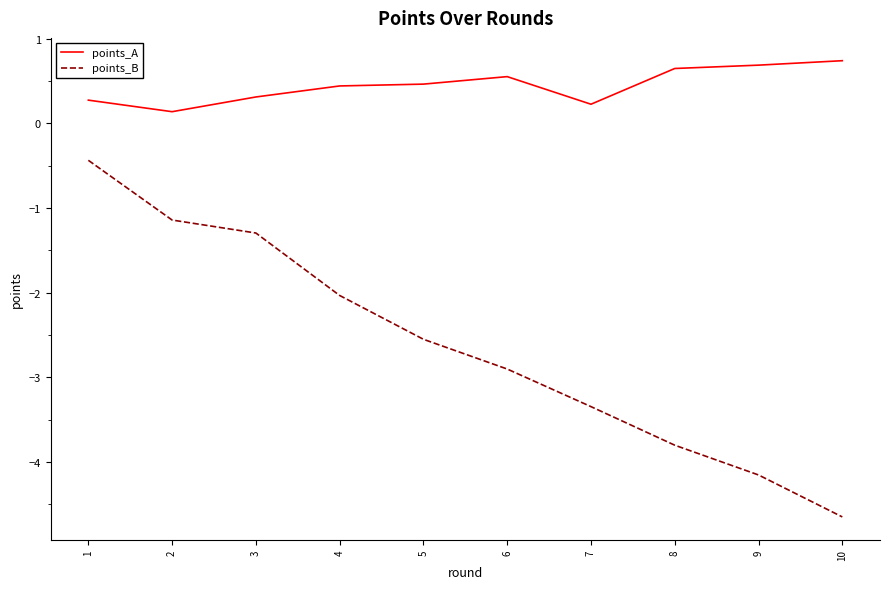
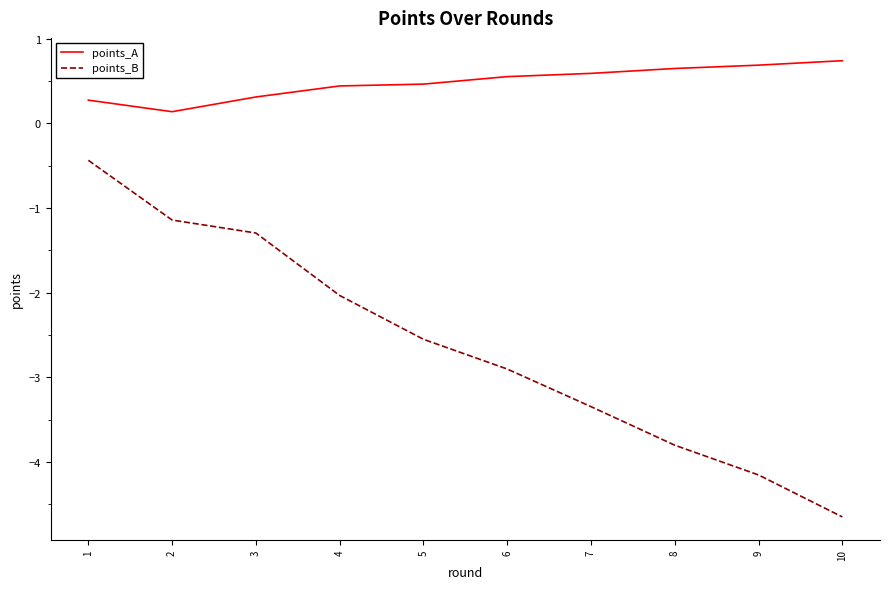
  {
    "points_A": {
      "1": 0.3,
      "2": 0.1,
      "3": 0.3,
      "4": 0.4,
      "5": 0.5,
      "6": 0.6,
-     "7": 0.2,
+     "7": 0.6,
      "8": 0.6,
      "9": 0.7,
      "10": 0.7
    },
    "points_B": {
      "1": -0.4,
      "2": -1.1,
      "3": -1.3,
      "4": -2.0,
      "5": -2.5,
      "6": -2.9,
      "7": -3.3,
      "8": -3.8,
      "9": -4.2,
      "10": -4.6
    }
  }
